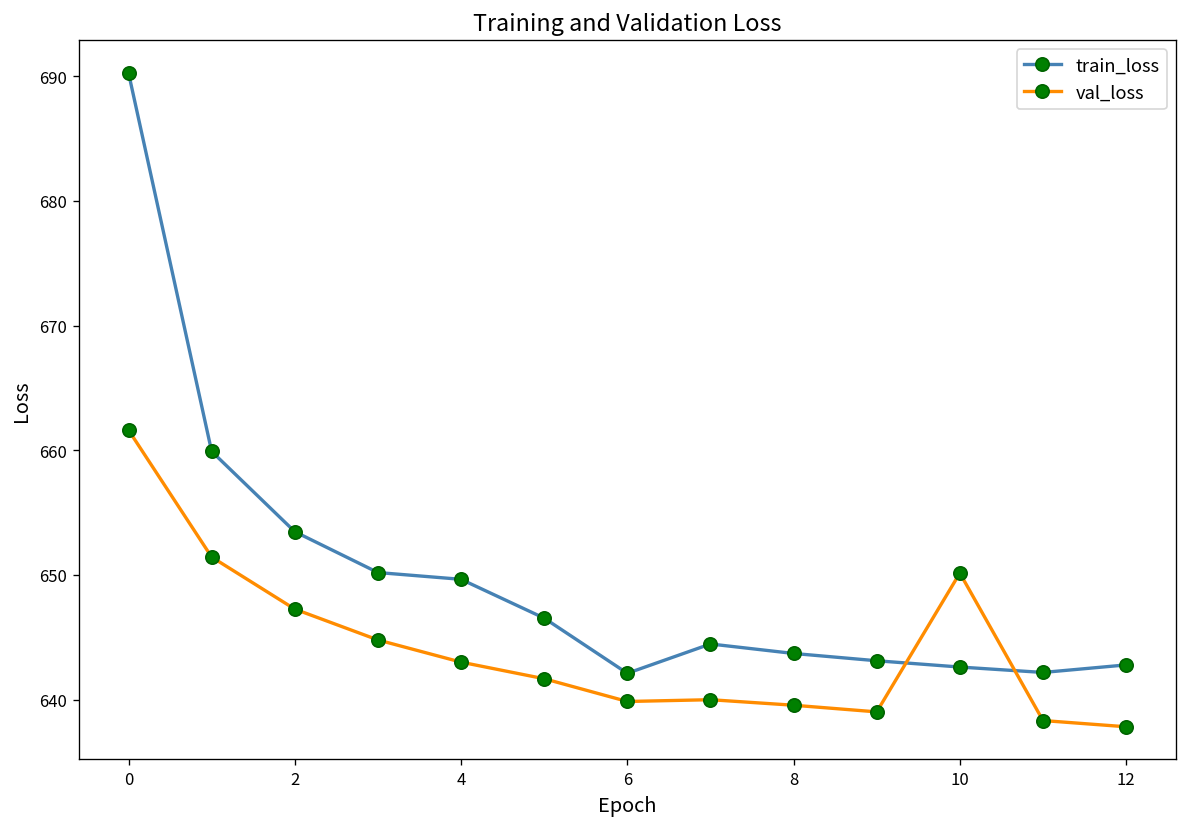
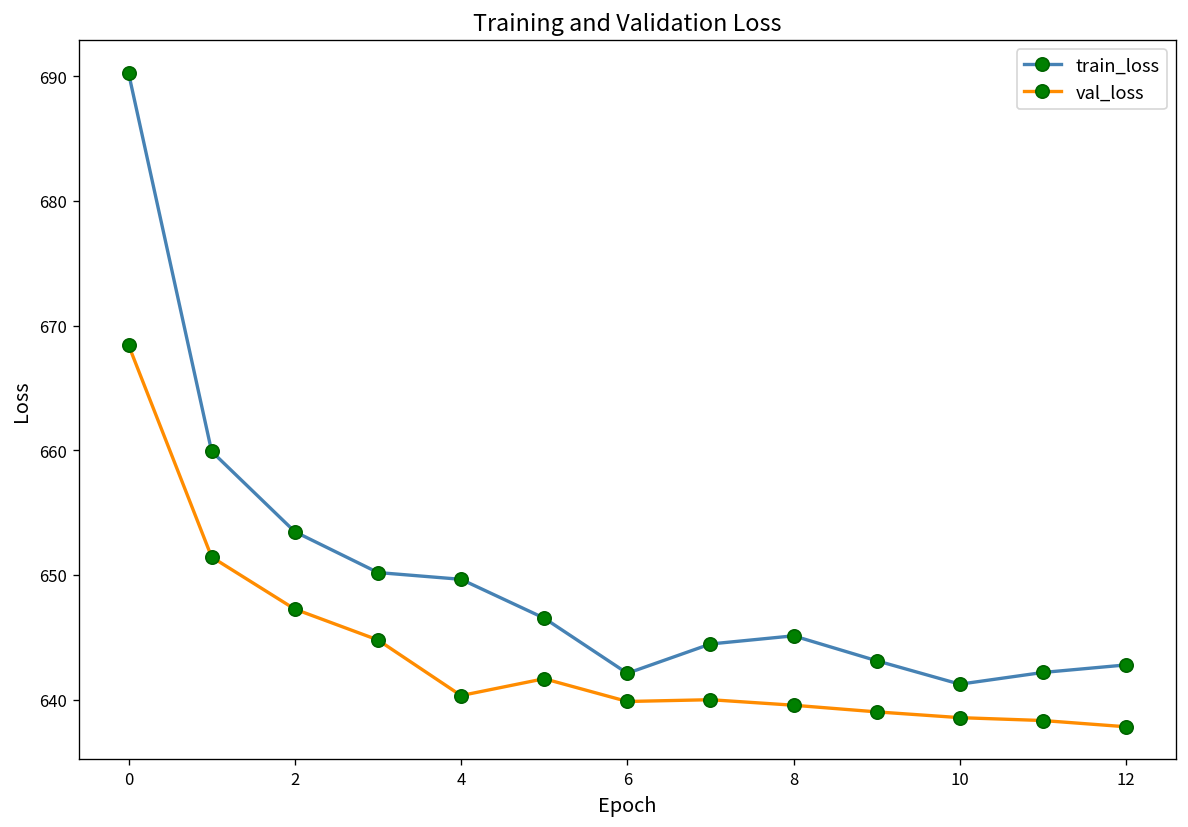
  {
    "train_loss": {
      "0": 690.3,
      "2": 653.5,
      "4": 649.6,
      "6": 642.1,
-     "8": 643.7,
-     "10": 642.6,
+     "8": 645.1,
+     "10": 641.2,
      "12": 642.8
    },
    "val_loss": {
-     "0": 661.6,
+     "0": 668.4,
      "2": 647.3,
-     "4": 643.0,
+     "4": 640.3,
      "6": 639.8,
      "8": 639.5,
-     "10": 650.1,
+     "10": 638.6,
      "12": 637.8
    }
  }
